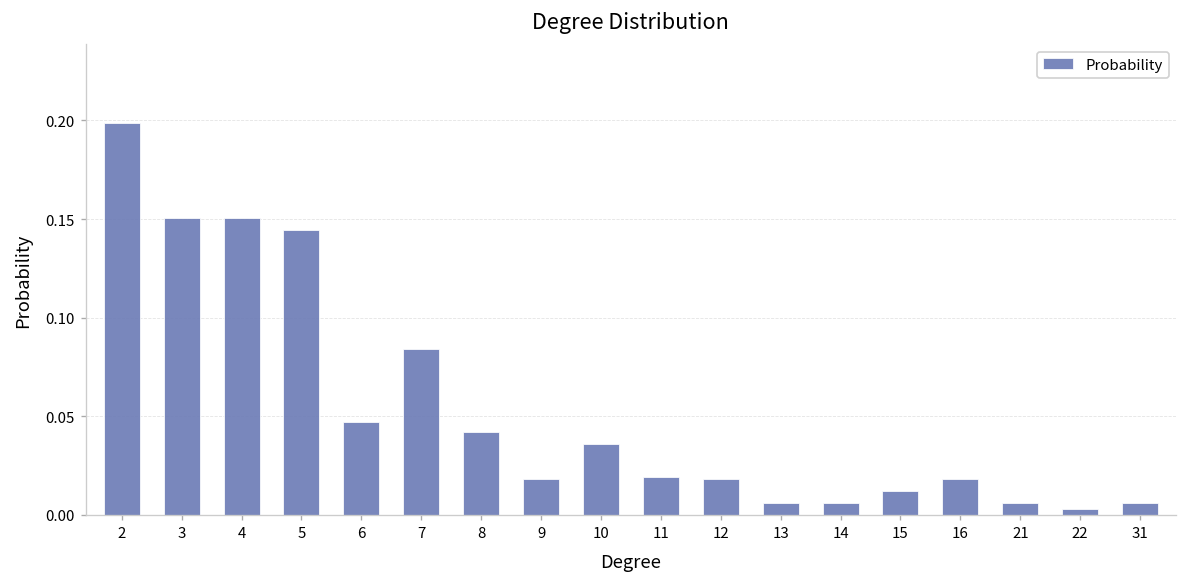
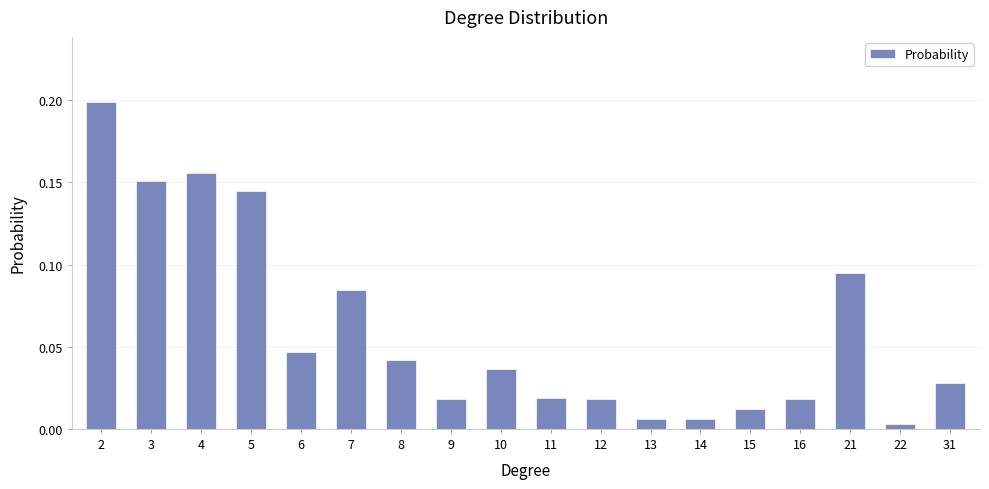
  {
    "2": 0.199,
    "3": 0.151,
-   "4": 0.151,
+   "4": 0.156,
    "5": 0.145,
    "6": 0.047,
    "7": 0.084,
    "8": 0.042,
    "9": 0.018,
    "10": 0.036,
    "11": 0.019,
    "12": 0.018,
    "13": 0.006,
    "14": 0.006,
    "15": 0.012,
    "16": 0.018,
-   "21": 0.006,
+   "21": 0.095,
    "22": 0.003,
-   "31": 0.006
+   "31": 0.028
  }
